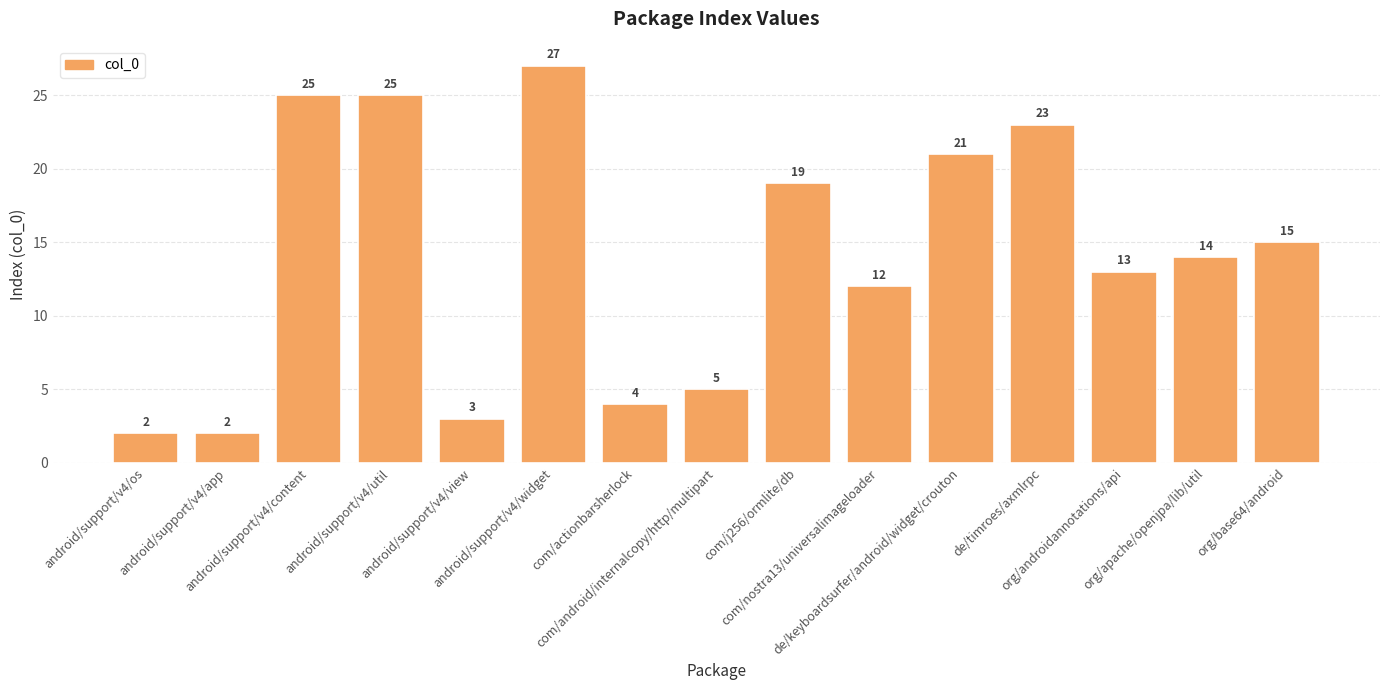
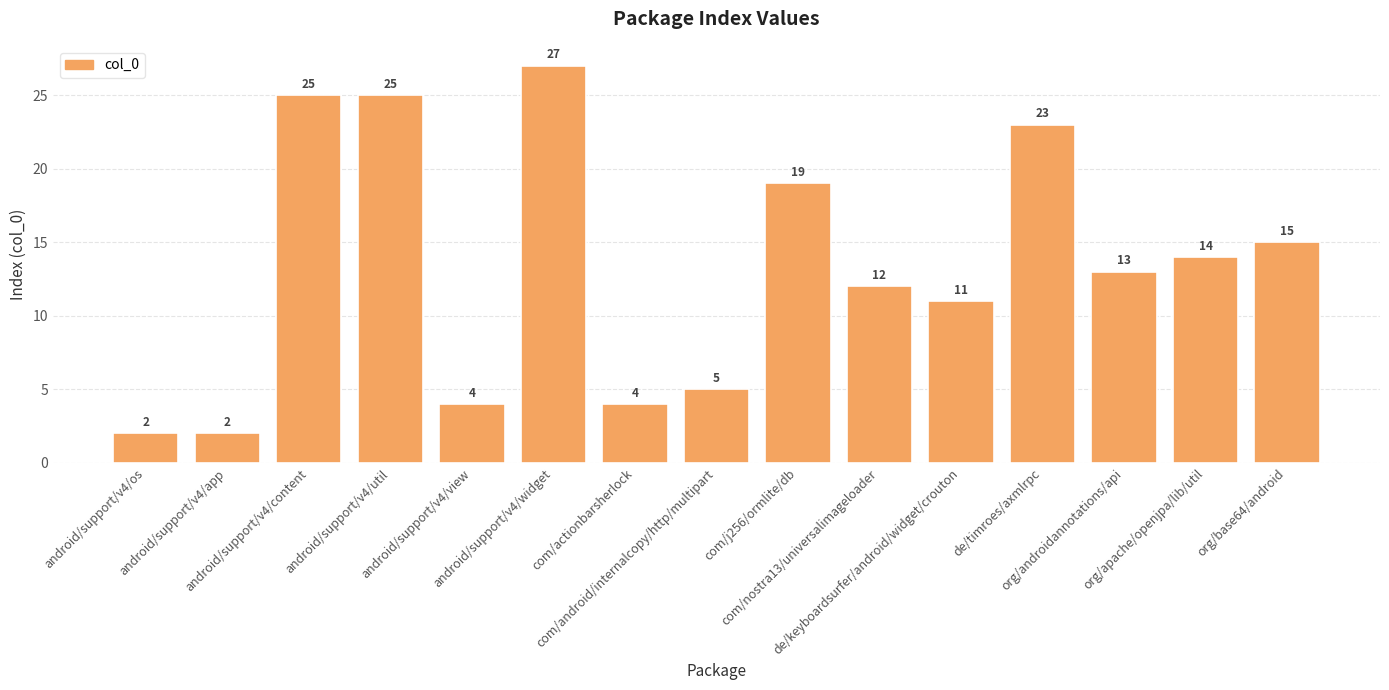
  {
    "android/support/v4/os": 2,
    "android/support/v4/app": 2,
    "android/support/v4/content": 25,
    "android/support/v4/util": 25,
-   "android/support/v4/view": 3,
+   "android/support/v4/view": 4,
    "android/support/v4/widget": 27,
    "com/actionbarsherlock": 4,
    "com/android/internalcopy/http/multipart": 5,
    "com/j256/ormlite/db": 19,
    "com/nostra13/universalimageloader": 12,
-   "de/keyboardsurfer/android/widget/crouton": 21,
+   "de/keyboardsurfer/android/widget/crouton": 11,
    "de/timroes/axmlrpc": 23,
    "org/androidannotations/api": 13,
    "org/apache/openjpa/lib/util": 14,
    "org/base64/android": 15
  }
